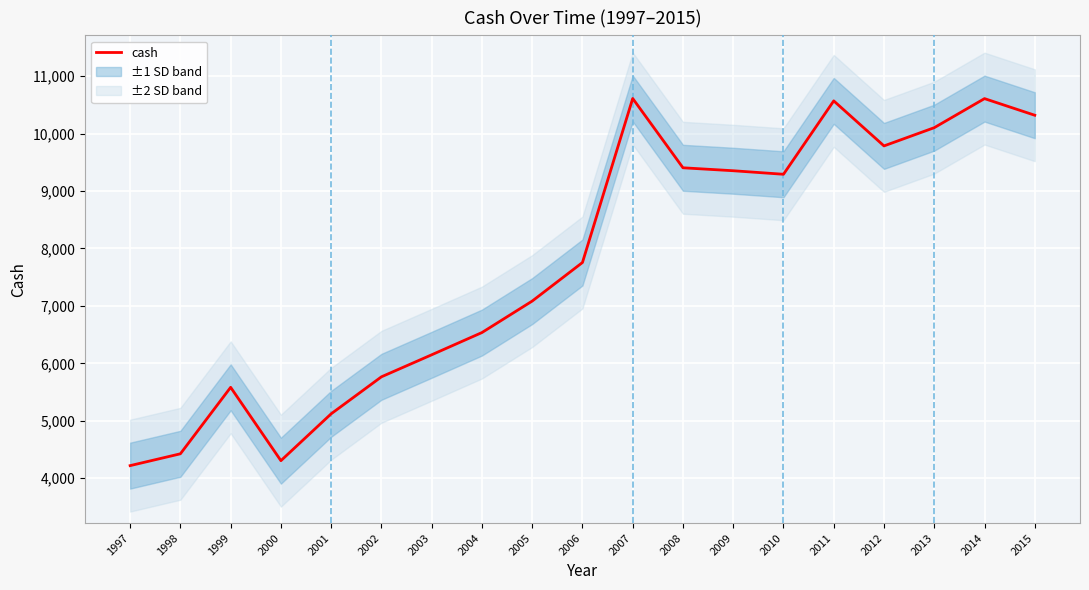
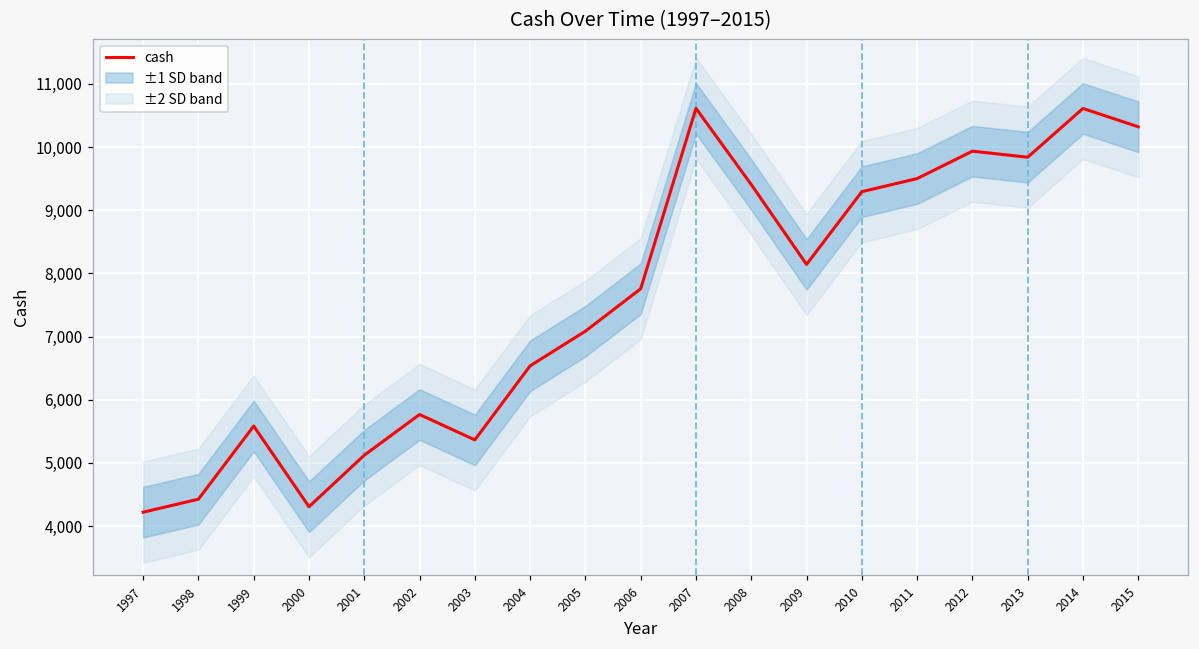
  {
    "cash": {
      "1997": "4,200",
      "1998": "4,400",
      "1999": "5,600",
      "2000": "4,300",
      "2001": "5,100",
      "2002": "5,800",
-     "2003": "6,100",
+     "2003": "5,400",
      "2004": "6,500",
      "2005": "7,100",
      "2006": "7,800",
      "2007": "10,600",
      "2008": "9,400",
-     "2009": "9,400",
+     "2009": "8,100",
      "2010": "9,300",
-     "2011": "10,600",
-     "2012": "9,800",
-     "2013": "10,100",
+     "2011": "9,500",
+     "2012": "9,900",
+     "2013": "9,800",
      "2014": "10,600",
      "2015": "10,300"
    }
  }
